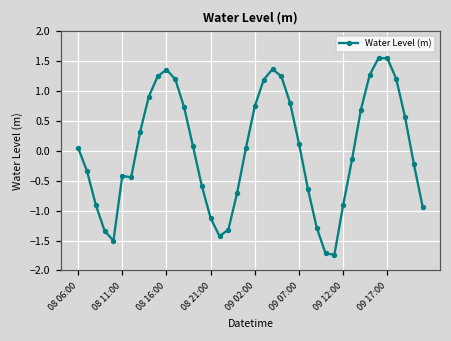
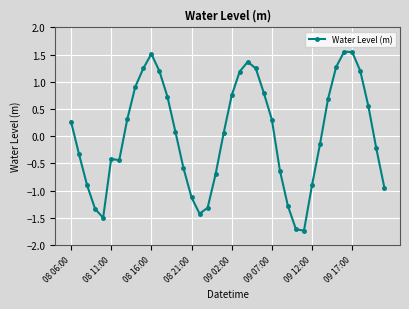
  {
-   "08 06:00": 0.0,
+   "08 06:00": 0.3,
    "08 11:00": -0.4,
-   "08 16:00": 1.4,
+   "08 16:00": 1.5,
    "08 21:00": -1.1,
    "09 02:00": 0.7,
-   "09 07:00": 0.1,
+   "09 07:00": 0.3,
    "09 12:00": -0.9,
    "09 17:00": 1.5
  }
